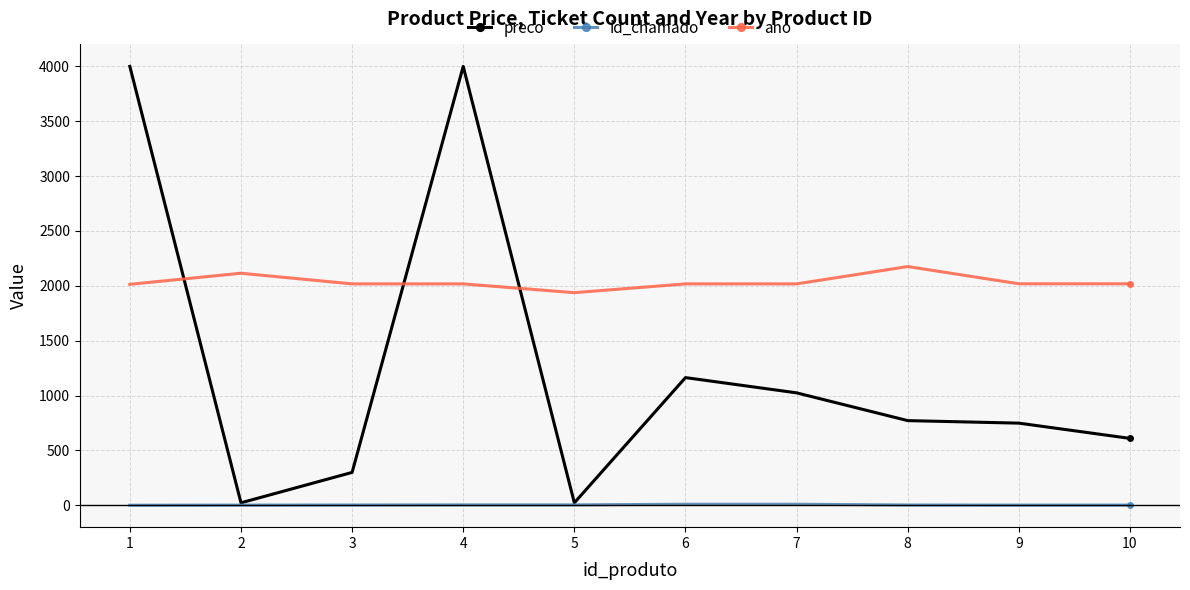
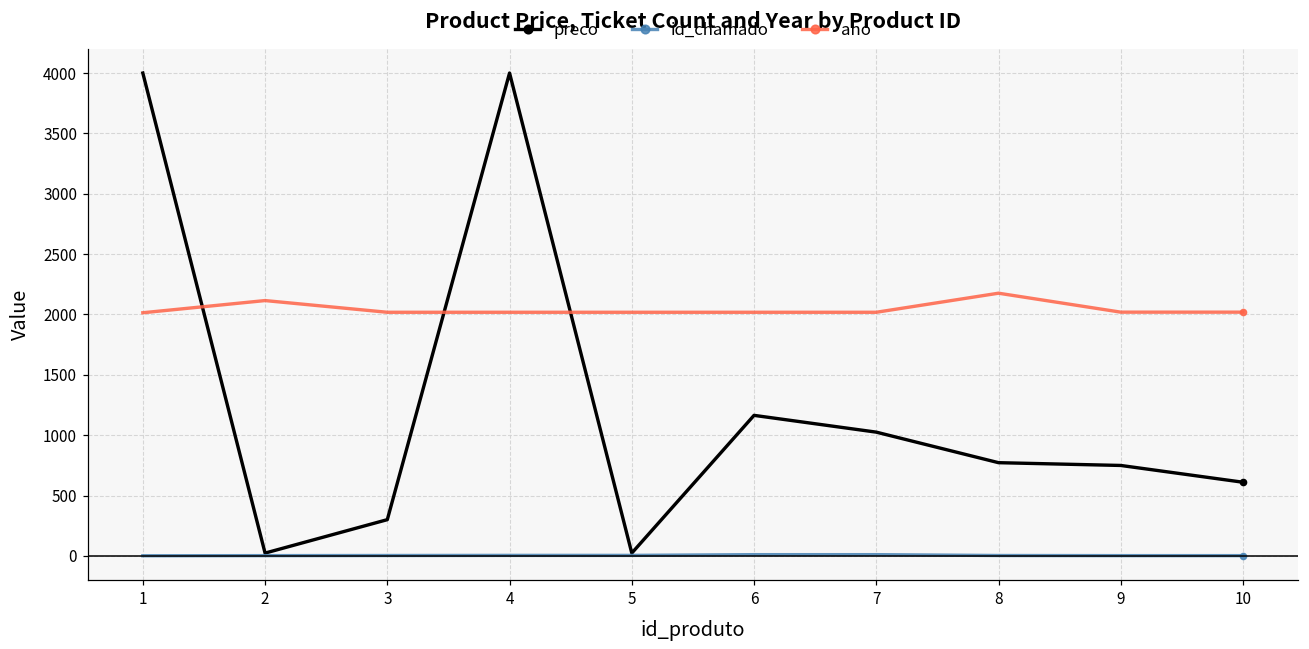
  {
    "preco": {
      "1": 4000,
      "3": 300,
      "4": 4000,
      "6": 1160,
      "7": 1030,
      "8": 770,
      "9": 750,
      "10": 610
    },
    "id_chamado": {
      "1": 0,
      "3": 0,
      "4": 0,
      "6": 10,
      "7": 10,
      "8": 0,
      "9": 0,
      "10": 0
    },
    "ano": {
      "1": 2010,
      "2": 2120,
      "3": 2020,
      "4": 2020,
-     "5": 1940,
+     "5": 2020,
      "6": 2020,
      "7": 2020,
      "8": 2180,
      "9": 2020,
      "10": 2020
    }
  }
